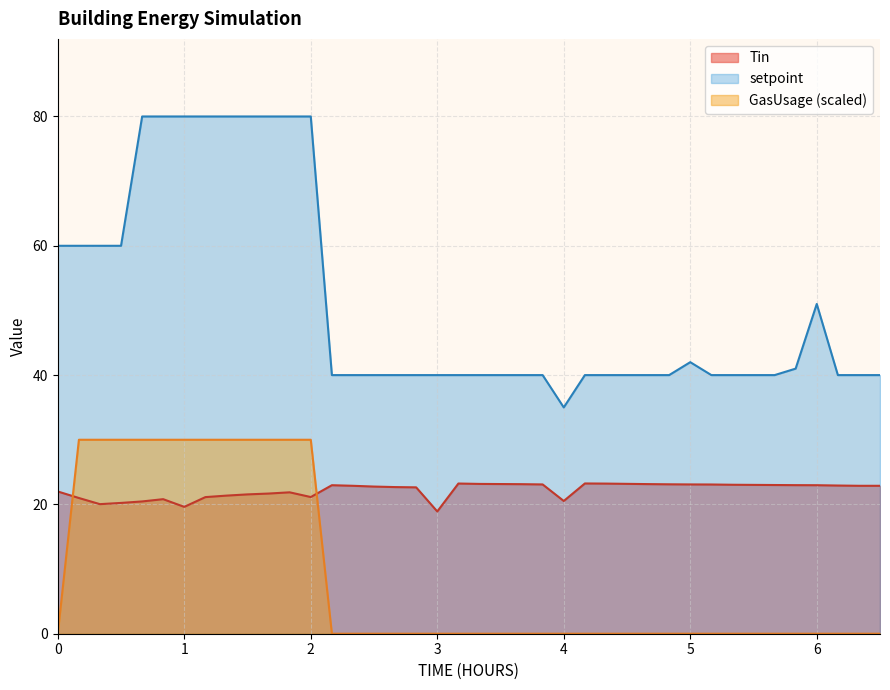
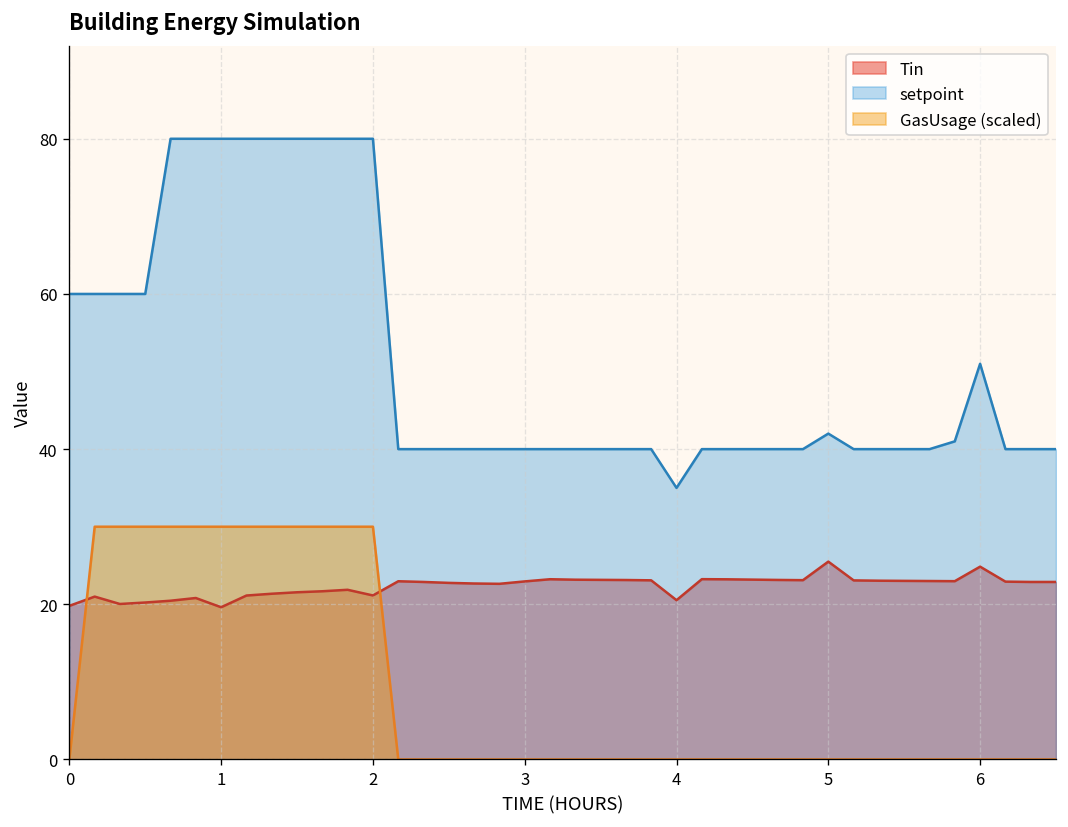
  {
    "Tin": {
-     "0": 22,
+     "0": 20,
      "1": 20,
      "2": 21,
-     "3": 19,
+     "3": 23,
      "4": 21,
-     "5": 23,
-     "6": 23
+     "5": 26,
+     "6": 25
    },
    "setpoint": {
      "0": 60,
      "1": 80,
      "2": 80,
      "3": 40,
      "4": 35,
      "5": 42,
      "6": 51
    },
    "GasUsage (scaled)": {
      "0": 0,
      "1": 30,
      "2": 30,
      "3": 0,
      "4": 0,
      "5": 0,
      "6": 0
    }
  }
